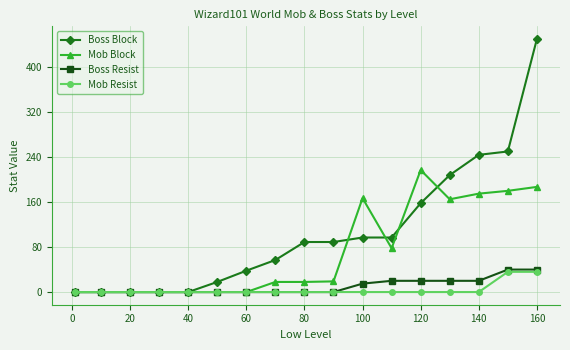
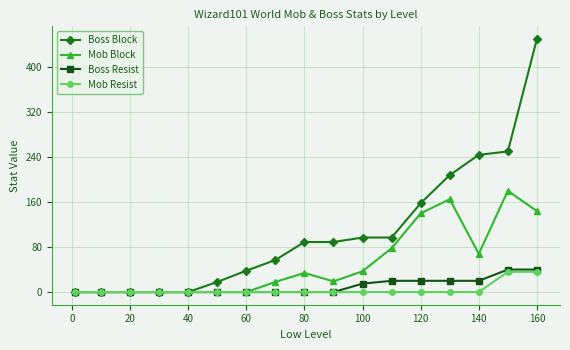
  {
    "Mob Block": {
-     "80": 20,
-     "100": 170,
-     "120": 220,
-     "140": 180,
-     "160": 190
+     "80": 30,
+     "100": 40,
+     "120": 140,
+     "140": 70,
+     "160": 140
    },
    "Mob Resist": {
      "100": 0,
      "120": 0,
      "140": 0
    }
  }
